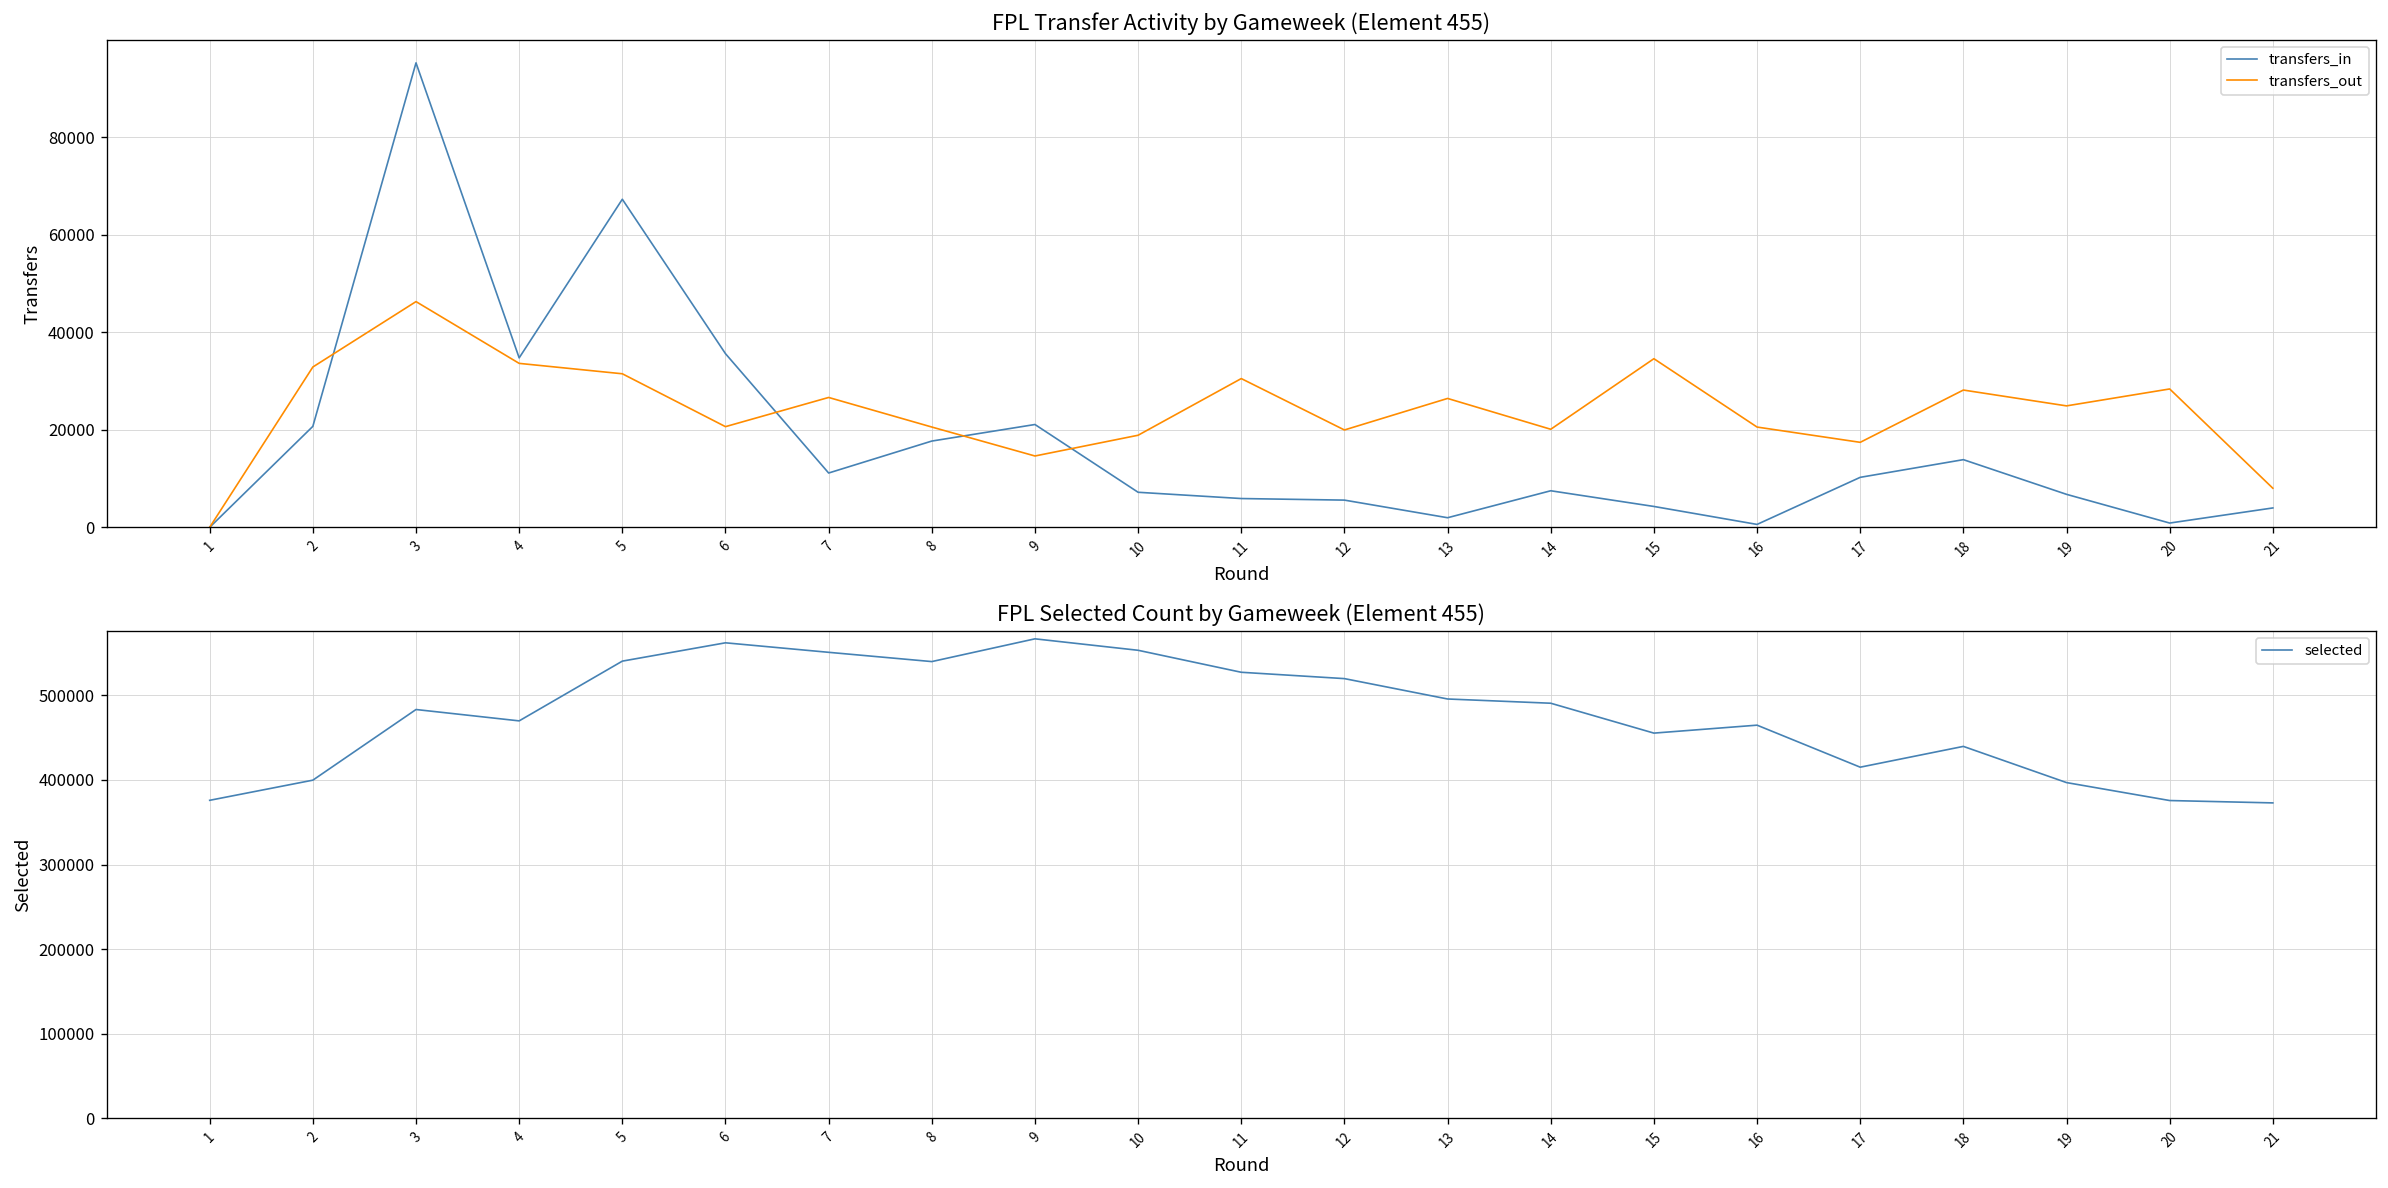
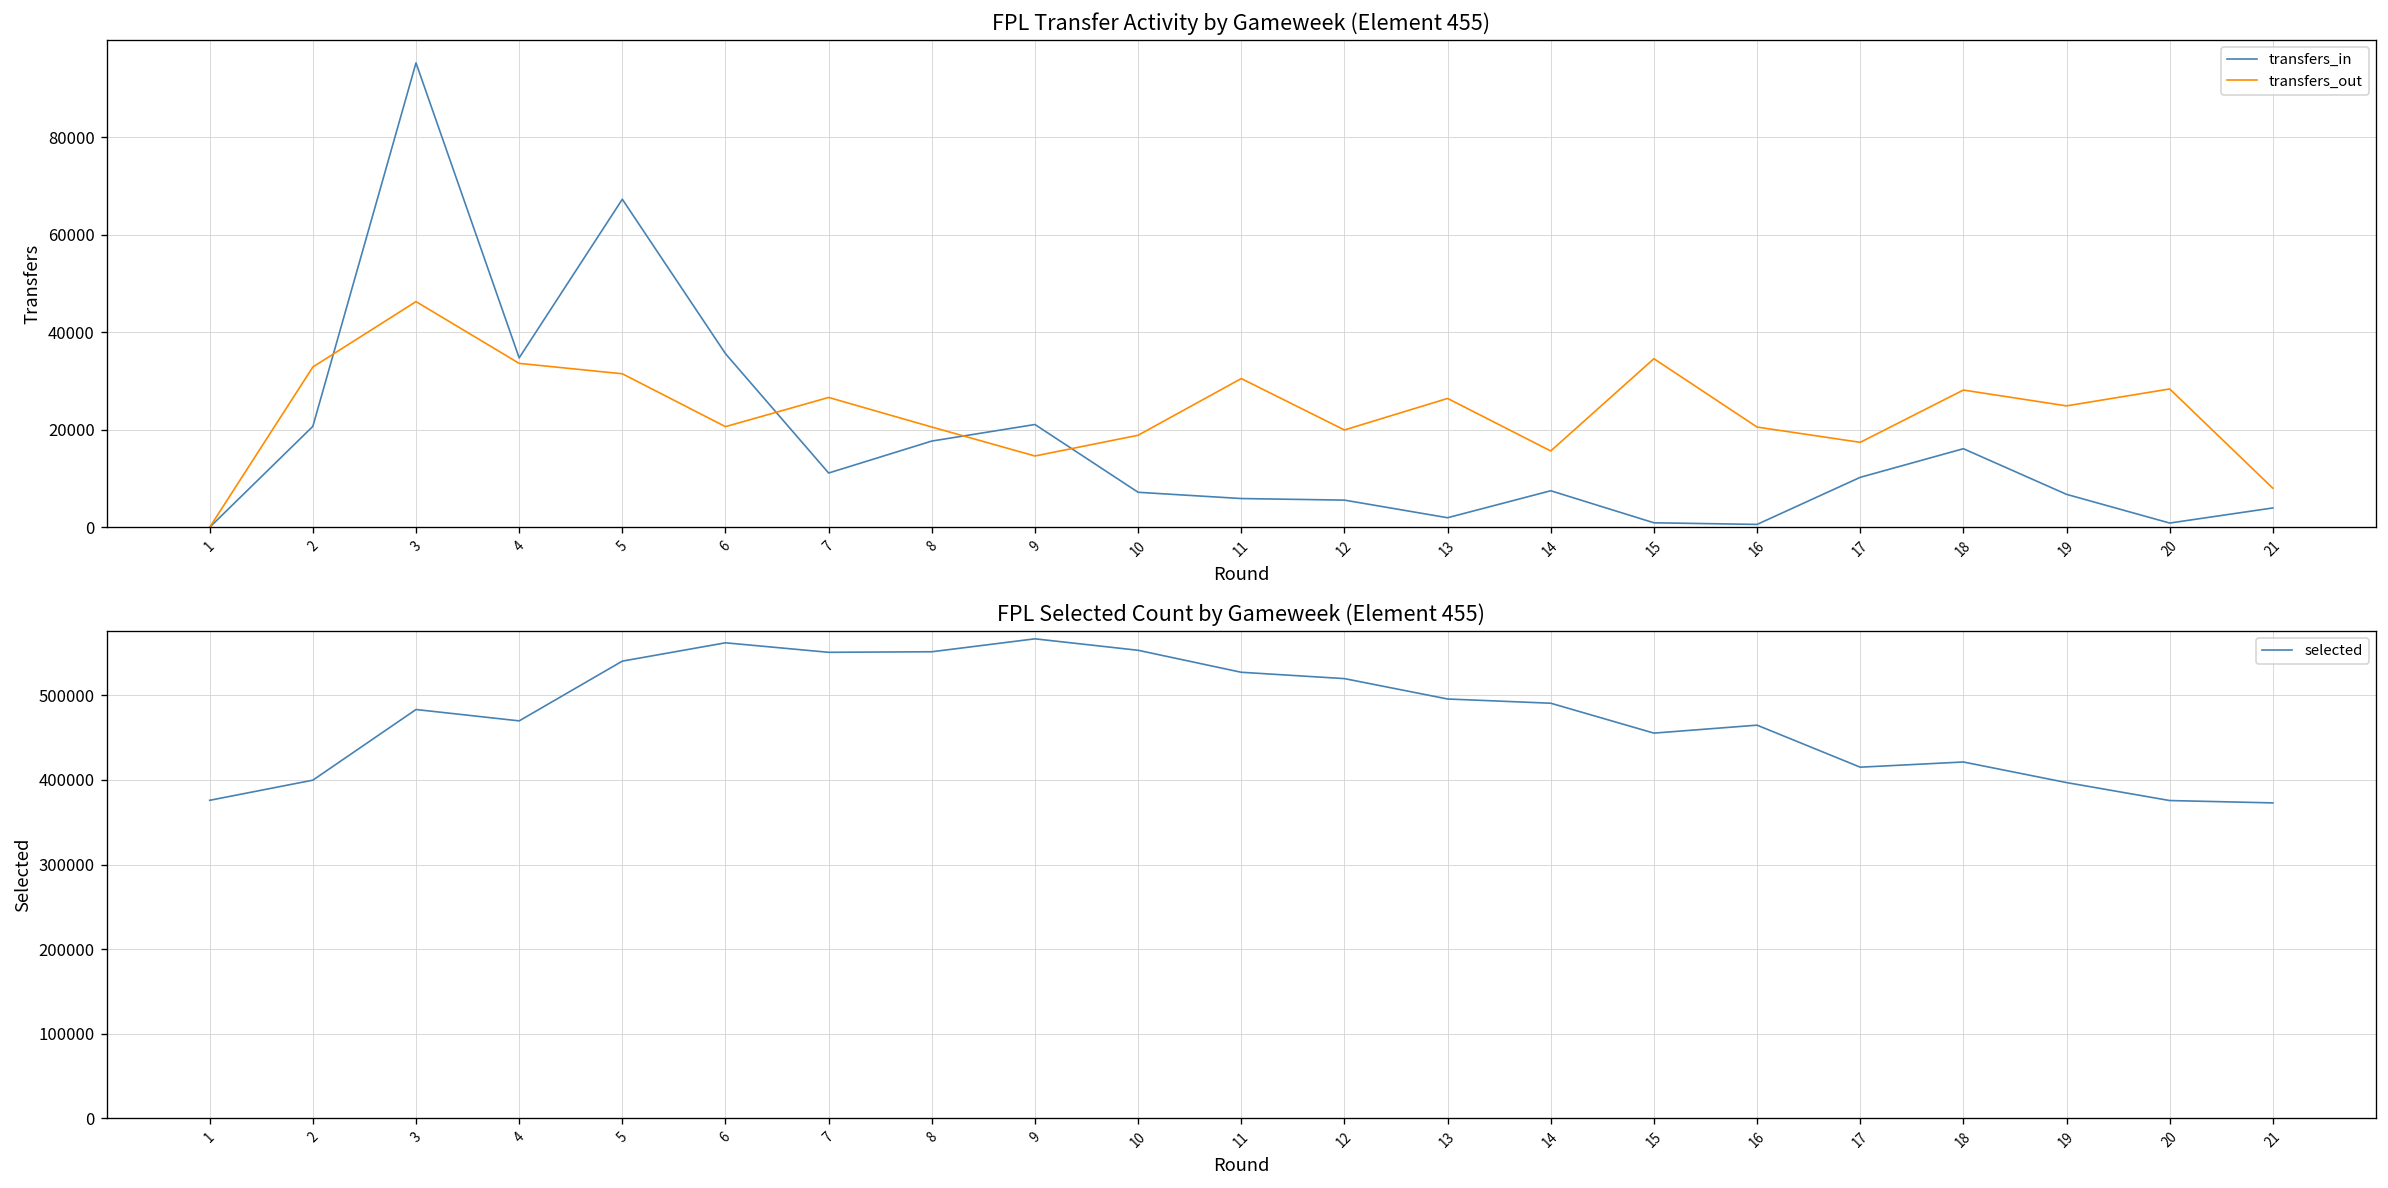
  {
    "FPL Transfer Activity by Gameweek (Element 455)": {
      "transfers_in": {
        "2": 21000,
        "3": 95000,
        "4": 35000,
        "5": 67000,
        "6": 36000,
        "7": 11000,
        "8": 18000,
        "9": 21000,
        "10": 7000,
        "11": 6000,
        "12": 6000,
        "13": 2000,
        "14": 7000,
-       "15": 4000,
+       "15": 1000,
        "16": 1000,
        "17": 10000,
-       "18": 14000,
+       "18": 16000,
        "19": 7000,
        "20": 1000,
        "21": 4000
      },
      "transfers_out": {
        "2": 33000,
        "3": 46000,
        "4": 34000,
        "5": 31000,
        "6": 21000,
        "7": 27000,
        "8": 21000,
        "9": 15000,
        "10": 19000,
        "11": 30000,
        "12": 20000,
        "13": 26000,
-       "14": 20000,
+       "14": 16000,
        "15": 35000,
        "16": 21000,
        "17": 17000,
        "18": 28000,
        "19": 25000,
        "20": 28000,
        "21": 8000
      }
    },
    "FPL Selected Count by Gameweek (Element 455)": {
      "1": 380000,
      "2": 400000,
      "3": 480000,
      "4": 470000,
      "5": 540000,
      "6": 560000,
      "7": 550000,
-     "8": 540000,
+     "8": 550000,
      "9": 570000,
      "10": 550000,
      "11": 530000,
      "12": 520000,
      "13": 500000,
      "14": 490000,
      "15": 460000,
      "16": 460000,
      "17": 420000,
-     "18": 440000,
+     "18": 420000,
      "19": 400000,
      "20": 380000,
      "21": 370000
    }
  }
